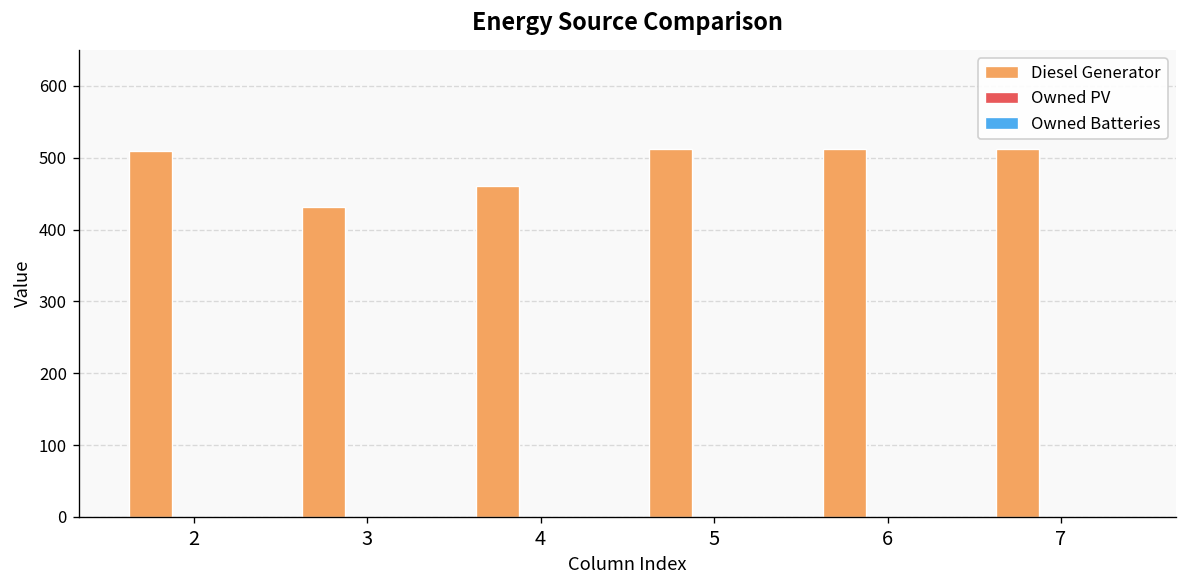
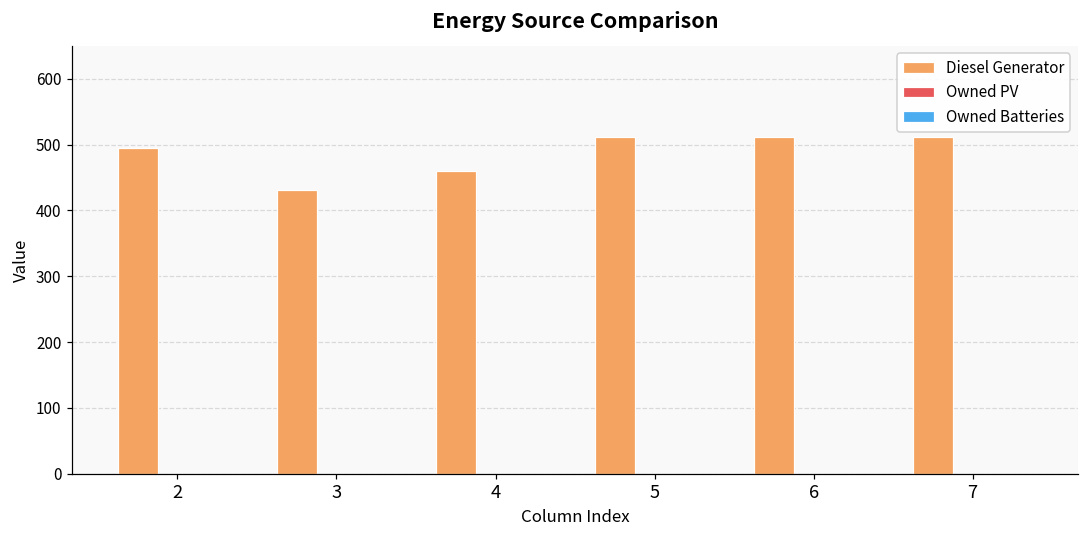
  {
    "Diesel Generator": {
-     "2": 510,
+     "2": 500,
      "3": 430,
      "4": 460,
      "5": 510,
      "6": 510,
      "7": 510
    },
    "Owned PV": {
      "2": 0,
      "3": 0,
      "4": 0,
      "5": 0,
      "6": 0,
      "7": 0
    },
    "Owned Batteries": {
      "2": 0,
      "3": 0,
      "4": 0,
      "5": 0,
      "6": 0,
      "7": 0
    }
  }
